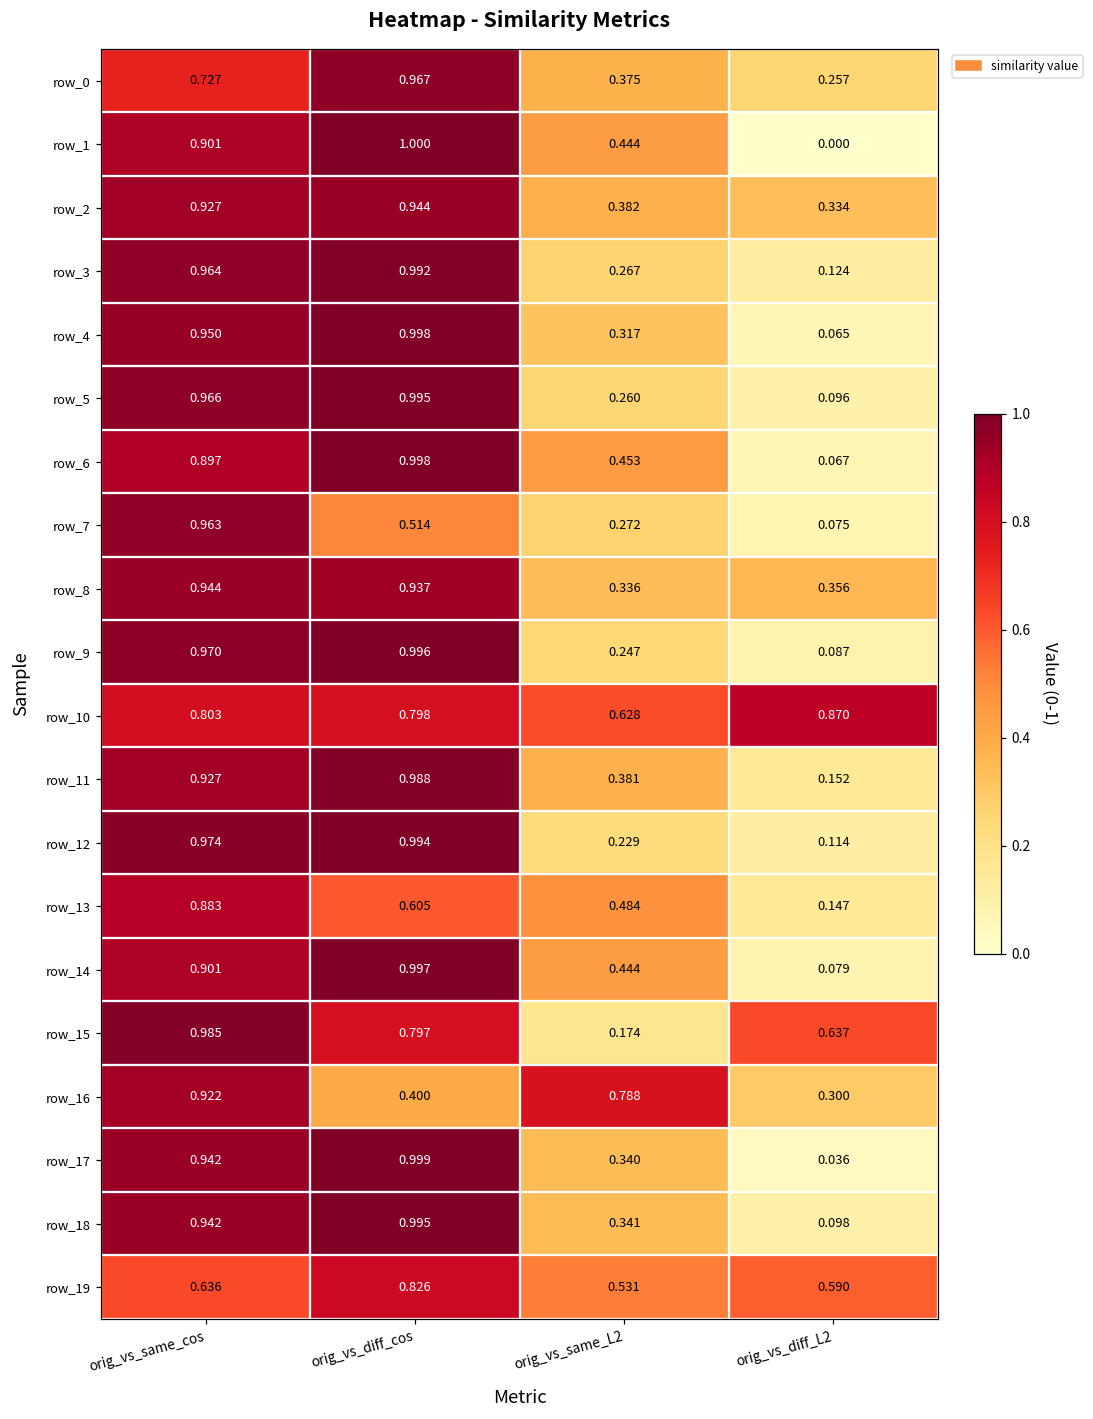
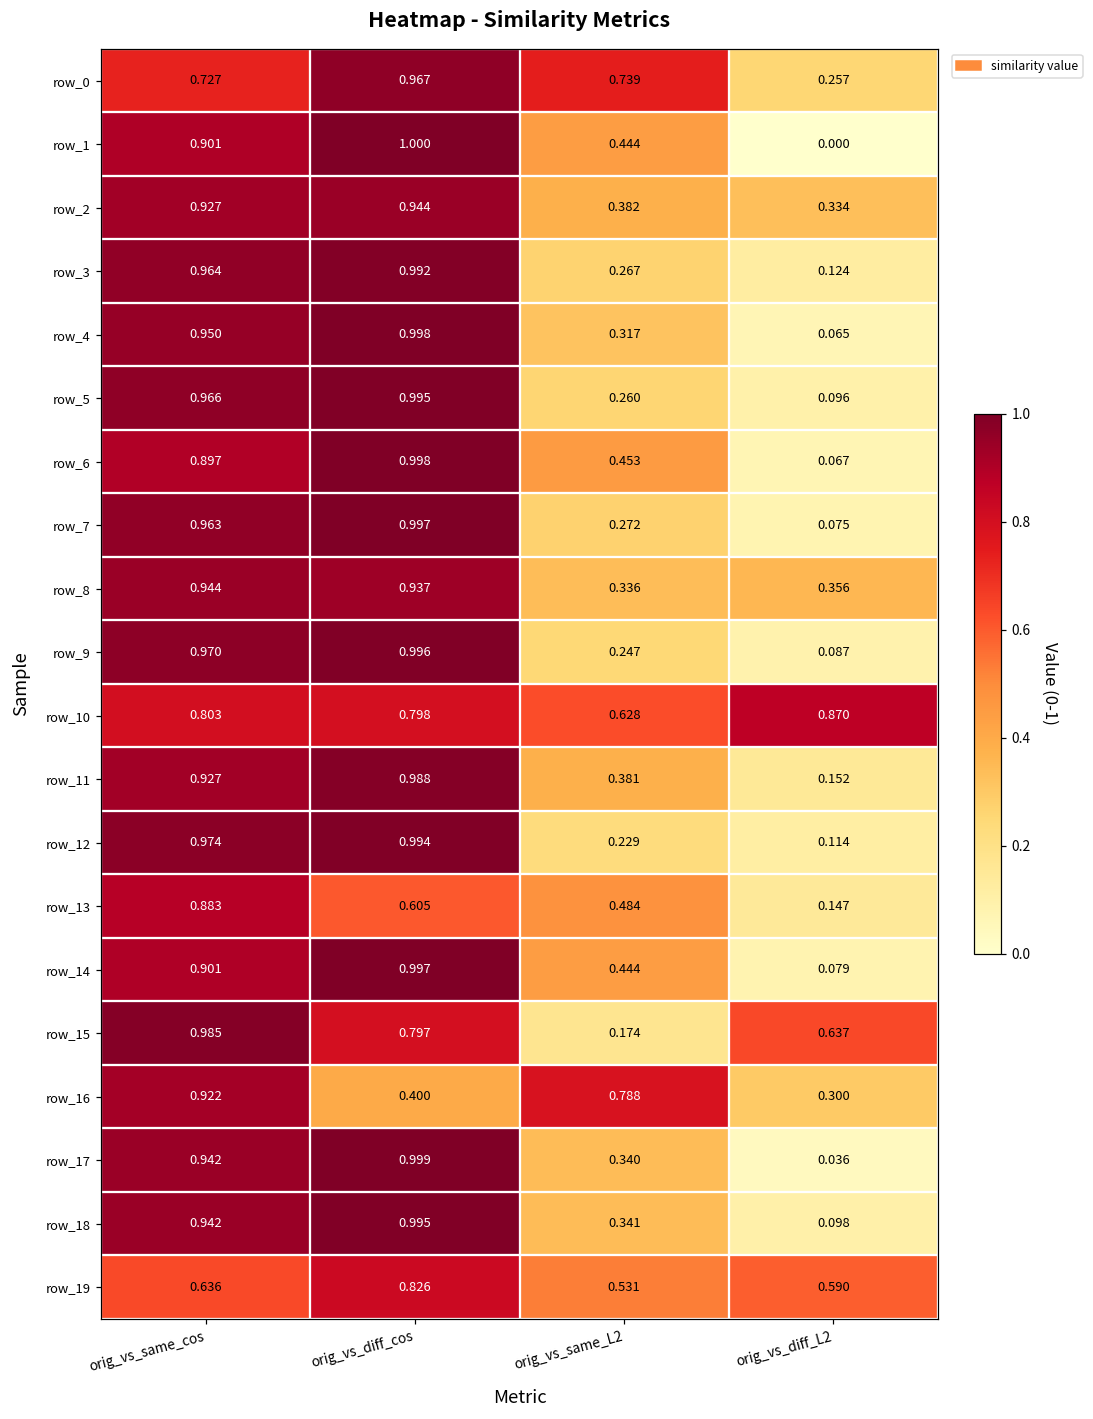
  {
    "row_0": {
      "orig_vs_same_cos": 0.727,
      "orig_vs_diff_cos": 0.967,
-     "orig_vs_same_L2": 0.375,
+     "orig_vs_same_L2": 0.739,
      "orig_vs_diff_L2": 0.257
    },
    "row_1": {
      "orig_vs_same_cos": 0.901,
      "orig_vs_diff_cos": 1.000,
      "orig_vs_same_L2": 0.444,
      "orig_vs_diff_L2": 0.000
    },
    "row_2": {
      "orig_vs_same_cos": 0.927,
      "orig_vs_diff_cos": 0.944,
      "orig_vs_same_L2": 0.382,
      "orig_vs_diff_L2": 0.334
    },
    "row_3": {
      "orig_vs_same_cos": 0.964,
      "orig_vs_diff_cos": 0.992,
      "orig_vs_same_L2": 0.267,
      "orig_vs_diff_L2": 0.124
    },
    "row_4": {
      "orig_vs_same_cos": 0.950,
      "orig_vs_diff_cos": 0.998,
      "orig_vs_same_L2": 0.317,
      "orig_vs_diff_L2": 0.065
    },
    "row_5": {
      "orig_vs_same_cos": 0.966,
      "orig_vs_diff_cos": 0.995,
      "orig_vs_same_L2": 0.260,
      "orig_vs_diff_L2": 0.096
    },
    "row_6": {
      "orig_vs_same_cos": 0.897,
      "orig_vs_diff_cos": 0.998,
      "orig_vs_same_L2": 0.453,
      "orig_vs_diff_L2": 0.067
    },
    "row_7": {
      "orig_vs_same_cos": 0.963,
-     "orig_vs_diff_cos": 0.514,
+     "orig_vs_diff_cos": 0.997,
      "orig_vs_same_L2": 0.272,
      "orig_vs_diff_L2": 0.075
    },
    "row_8": {
      "orig_vs_same_cos": 0.944,
      "orig_vs_diff_cos": 0.937,
      "orig_vs_same_L2": 0.336,
      "orig_vs_diff_L2": 0.356
    },
    "row_9": {
      "orig_vs_same_cos": 0.970,
      "orig_vs_diff_cos": 0.996,
      "orig_vs_same_L2": 0.247,
      "orig_vs_diff_L2": 0.087
    },
    "row_10": {
      "orig_vs_same_cos": 0.803,
      "orig_vs_diff_cos": 0.798,
      "orig_vs_same_L2": 0.628,
      "orig_vs_diff_L2": 0.870
    },
    "row_11": {
      "orig_vs_same_cos": 0.927,
      "orig_vs_diff_cos": 0.988,
      "orig_vs_same_L2": 0.381,
      "orig_vs_diff_L2": 0.152
    },
    "row_12": {
      "orig_vs_same_cos": 0.974,
      "orig_vs_diff_cos": 0.994,
      "orig_vs_same_L2": 0.229,
      "orig_vs_diff_L2": 0.114
    },
    "row_13": {
      "orig_vs_same_cos": 0.883,
      "orig_vs_diff_cos": 0.605,
      "orig_vs_same_L2": 0.484,
      "orig_vs_diff_L2": 0.147
    },
    "row_14": {
      "orig_vs_same_cos": 0.901,
      "orig_vs_diff_cos": 0.997,
      "orig_vs_same_L2": 0.444,
      "orig_vs_diff_L2": 0.079
    },
    "row_15": {
      "orig_vs_same_cos": 0.985,
      "orig_vs_diff_cos": 0.797,
      "orig_vs_same_L2": 0.174,
      "orig_vs_diff_L2": 0.637
    },
    "row_16": {
      "orig_vs_same_cos": 0.922,
      "orig_vs_diff_cos": 0.400,
      "orig_vs_same_L2": 0.788,
      "orig_vs_diff_L2": 0.300
    },
    "row_17": {
      "orig_vs_same_cos": 0.942,
      "orig_vs_diff_cos": 0.999,
      "orig_vs_same_L2": 0.340,
      "orig_vs_diff_L2": 0.036
    },
    "row_18": {
      "orig_vs_same_cos": 0.942,
      "orig_vs_diff_cos": 0.995,
      "orig_vs_same_L2": 0.341,
      "orig_vs_diff_L2": 0.098
    },
    "row_19": {
      "orig_vs_same_cos": 0.636,
      "orig_vs_diff_cos": 0.826,
      "orig_vs_same_L2": 0.531,
      "orig_vs_diff_L2": 0.590
    }
  }
